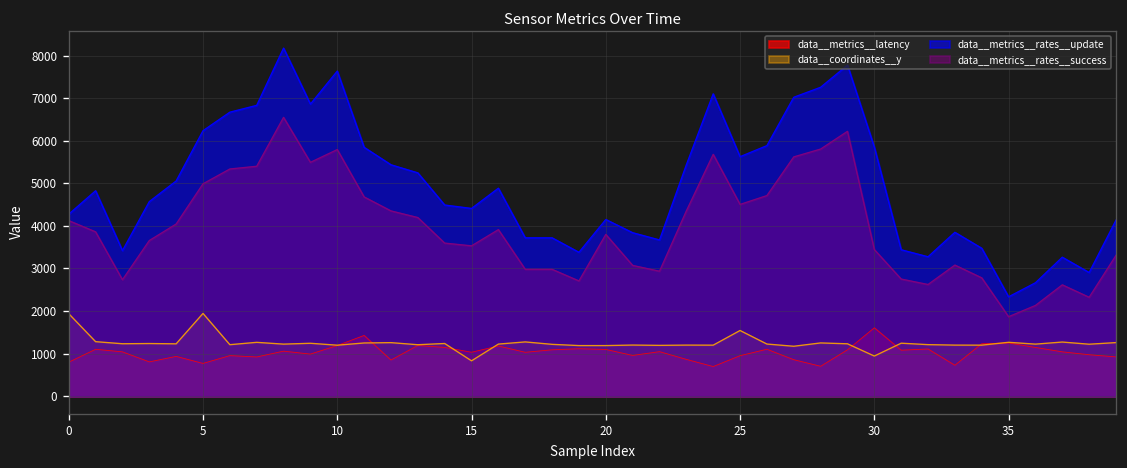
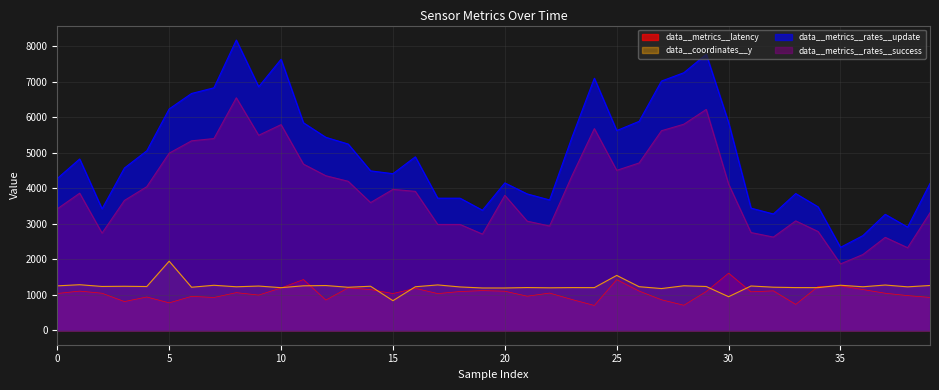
  {
    "data__metrics__latency": {
-     "0": 800,
+     "0": 1000,
      "5": 800,
      "15": 1000,
      "20": 1100,
-     "25": 1000,
+     "25": 1400,
      "30": 1600
    },
    "data__coordinates__y": {
-     "0": 1900,
+     "0": 1300,
      "5": 1900,
      "15": 800,
      "20": 1200,
      "25": 1500,
      "30": 900
    },
    "data__metrics__rates__update": {
      "0": 4300,
      "5": 6200,
      "10": 7600,
      "15": 4400,
      "20": 4200,
      "25": 5600,
      "30": 5900,
      "35": 2300
    },
    "data__metrics__rates__success": {
-     "0": 4100,
+     "0": 3400,
      "5": 5000,
      "10": 5800,
-     "15": 3500,
+     "15": 4000,
      "20": 3800,
      "25": 4500,
-     "30": 3400,
+     "30": 4100,
      "35": 1900
    }
  }
